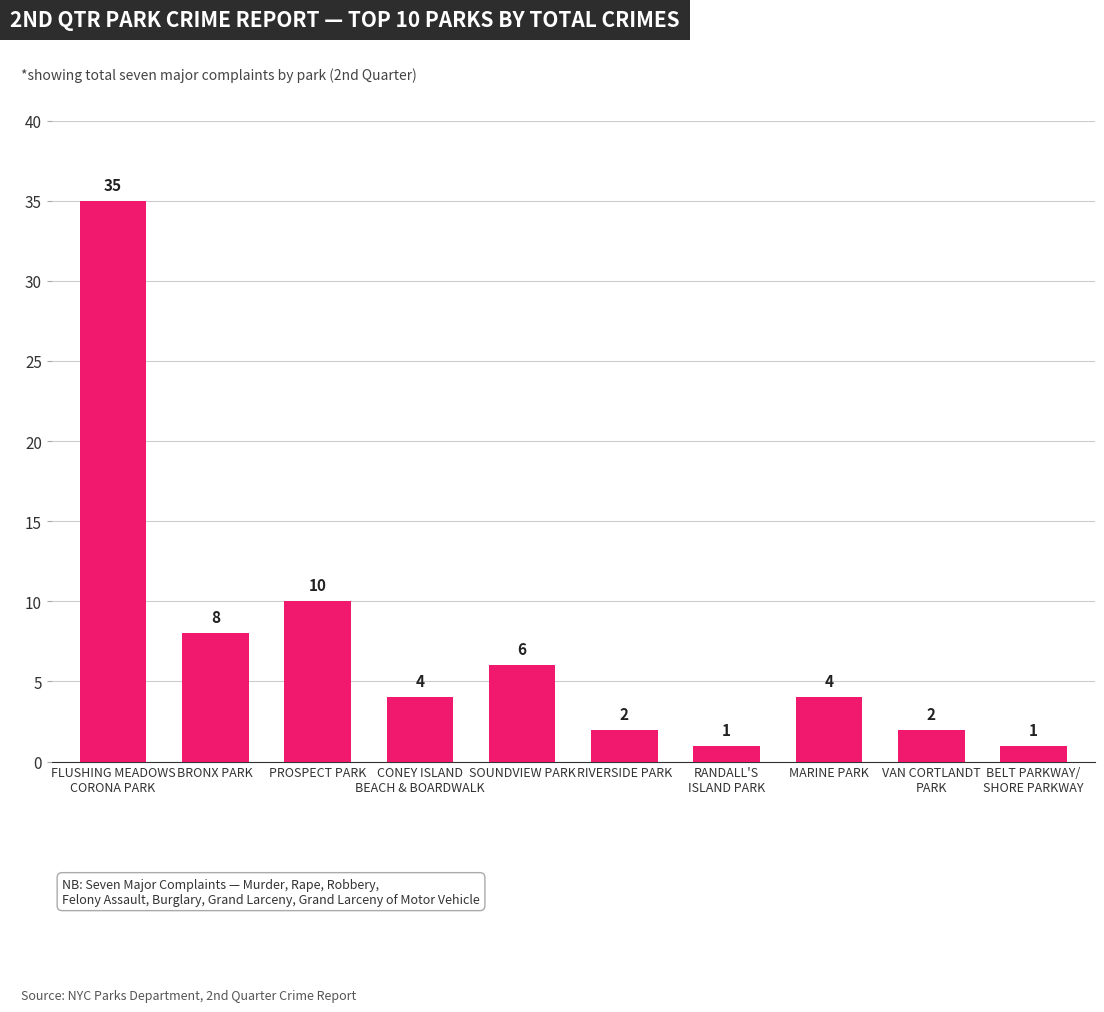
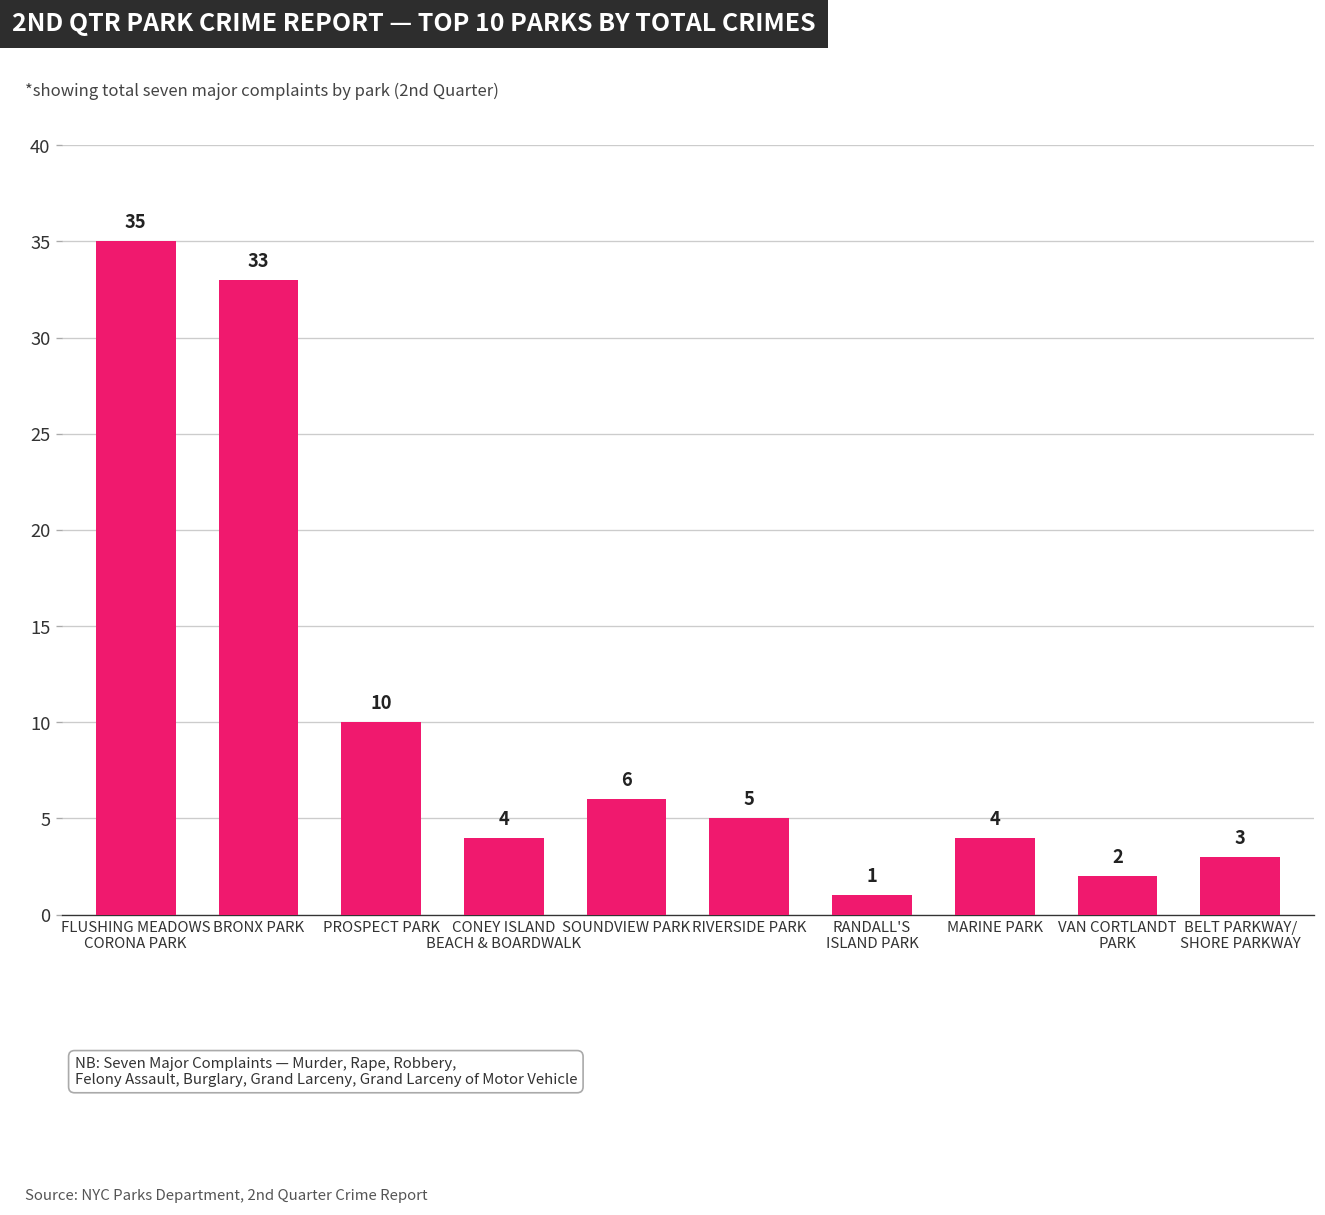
  {
    "FLUSHING MEADOWS CORONA PARK": 35,
-   "BRONX PARK": 8,
+   "BRONX PARK": 33,
    "PROSPECT PARK": 10,
    "CONEY ISLAND BEACH & BOARDWALK": 4,
    "SOUNDVIEW PARK": 6,
-   "RIVERSIDE PARK": 2,
+   "RIVERSIDE PARK": 5,
    "RANDALL'S ISLAND PARK": 1,
    "MARINE PARK": 4,
    "VAN CORTLANDT PARK": 2,
-   "BELT PARKWAY/ SHORE PARKWAY": 1
+   "BELT PARKWAY/ SHORE PARKWAY": 3
  }
